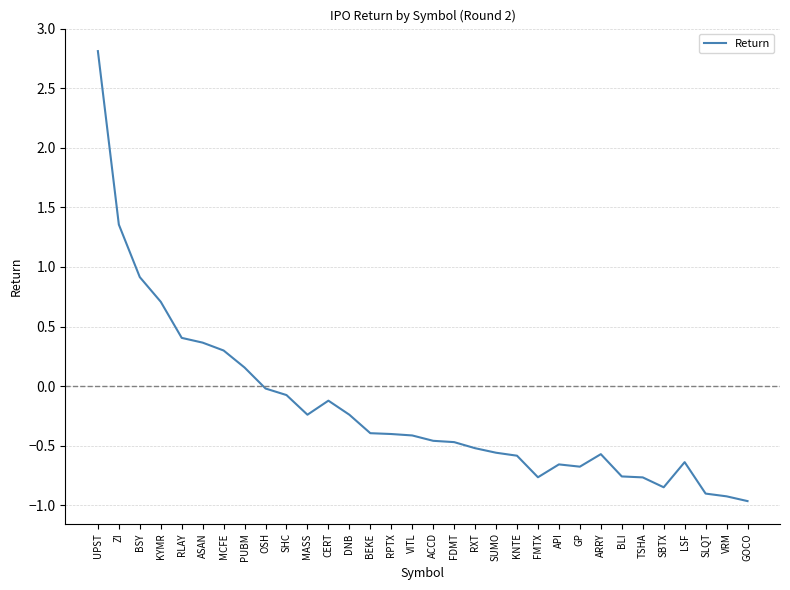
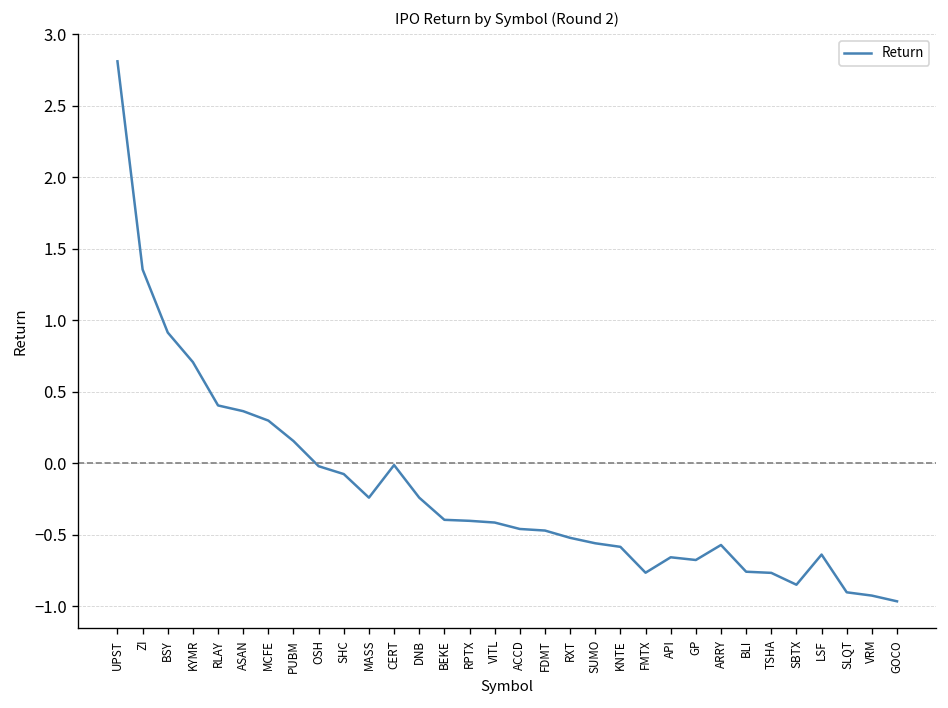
  {
    "UPST": 2.81,
    "ZI": 1.36,
    "BSY": 0.92,
    "KYMR": 0.71,
    "RLAY": 0.41,
    "ASAN": 0.37,
    "MCFE": 0.30,
    "PUBM": 0.16,
    "OSH": -0.02,
    "SHC": -0.08,
    "MASS": -0.24,
-   "CERT": -0.12,
+   "CERT": -0.01,
    "DNB": -0.24,
    "BEKE": -0.40,
    "RPTX": -0.40,
    "VITL": -0.41,
    "ACCD": -0.46,
    "FDMT": -0.47,
    "RXT": -0.52,
    "SUMO": -0.56,
    "KNTE": -0.58,
    "FMTX": -0.77,
    "API": -0.66,
    "GP": -0.68,
    "ARRY": -0.57,
    "BLI": -0.76,
    "TSHA": -0.77,
    "SBTX": -0.85,
    "LSF": -0.64,
    "SLQT": -0.90,
    "VRM": -0.93,
    "GOCO": -0.97
  }
